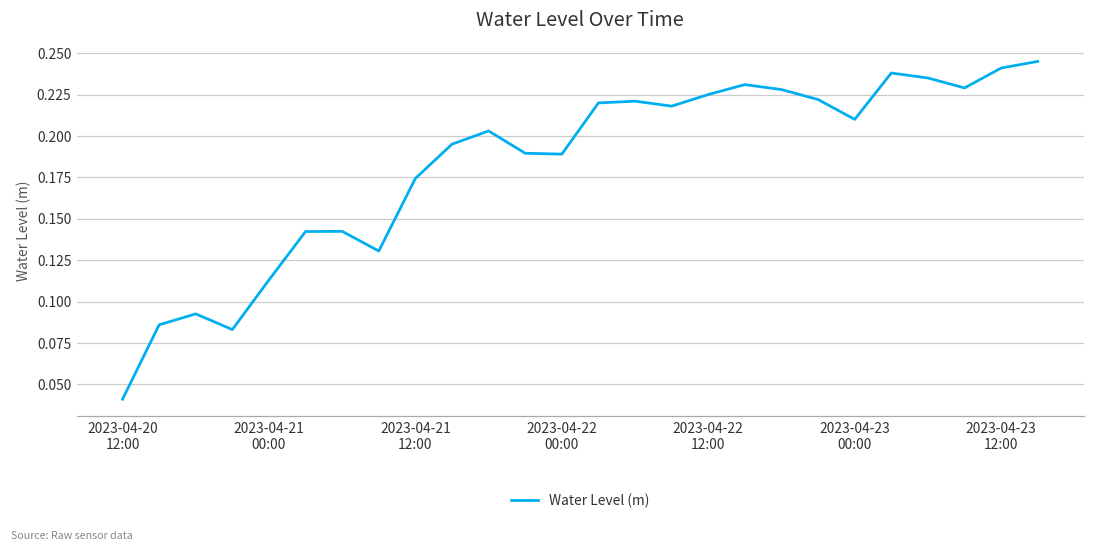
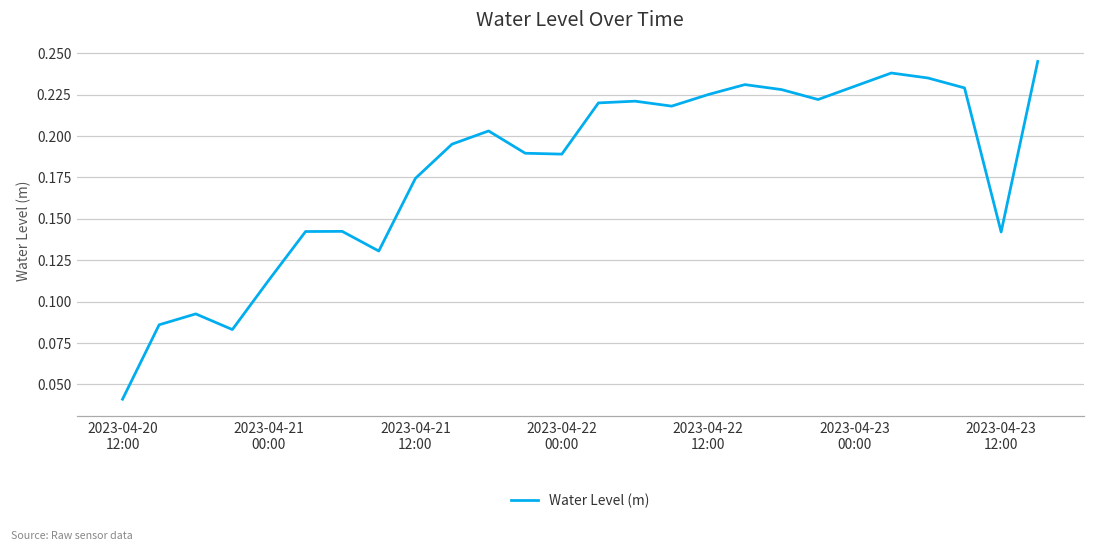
  {
    "2023-04-20 12:00": 0.041,
    "2023-04-21 00:00": 0.113,
    "2023-04-21 12:00": 0.174,
    "2023-04-22 00:00": 0.189,
    "2023-04-22 12:00": 0.225,
-   "2023-04-23 00:00": 0.21,
-   "2023-04-23 12:00": 0.241
+   "2023-04-23 00:00": 0.23,
+   "2023-04-23 12:00": 0.142
  }
